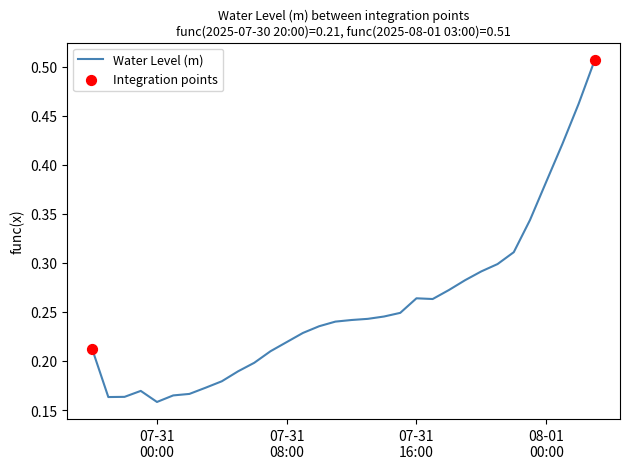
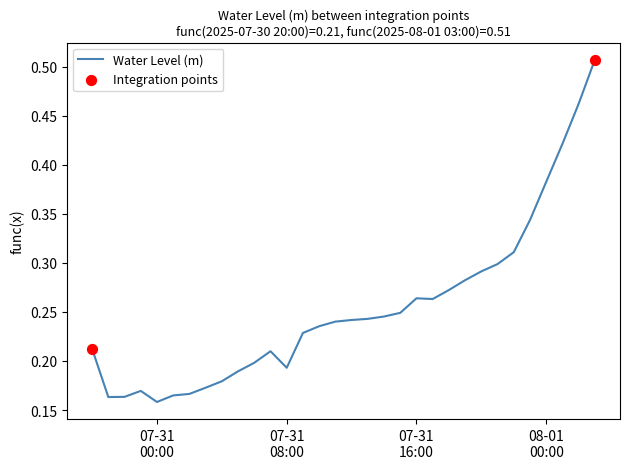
  {
    "Water Level (m)": {
      "07-31 00:00": 0.16,
-     "07-31 08:00": 0.22,
+     "07-31 08:00": 0.19,
      "07-31 16:00": 0.26,
      "08-01 00:00": 0.38
    }
  }
